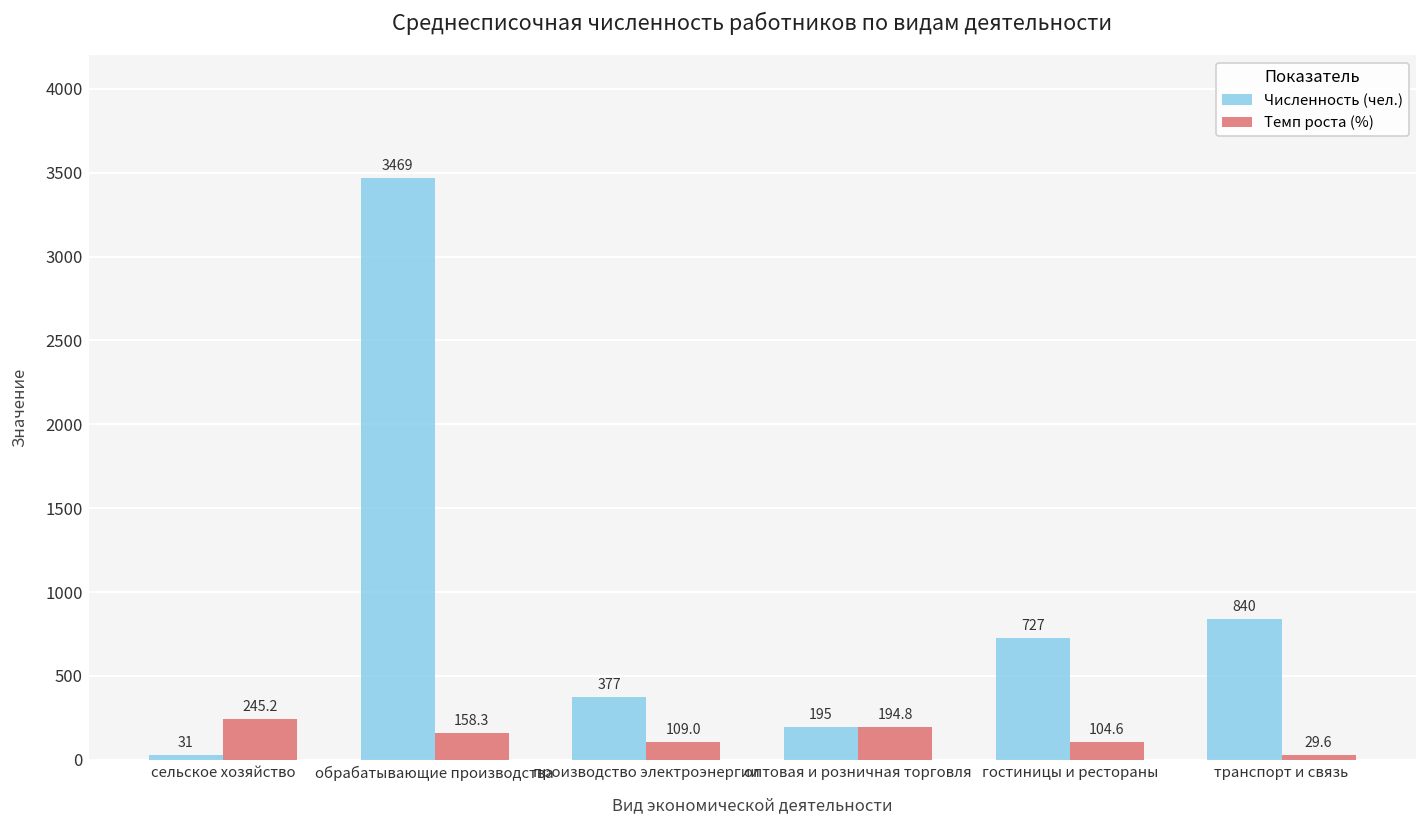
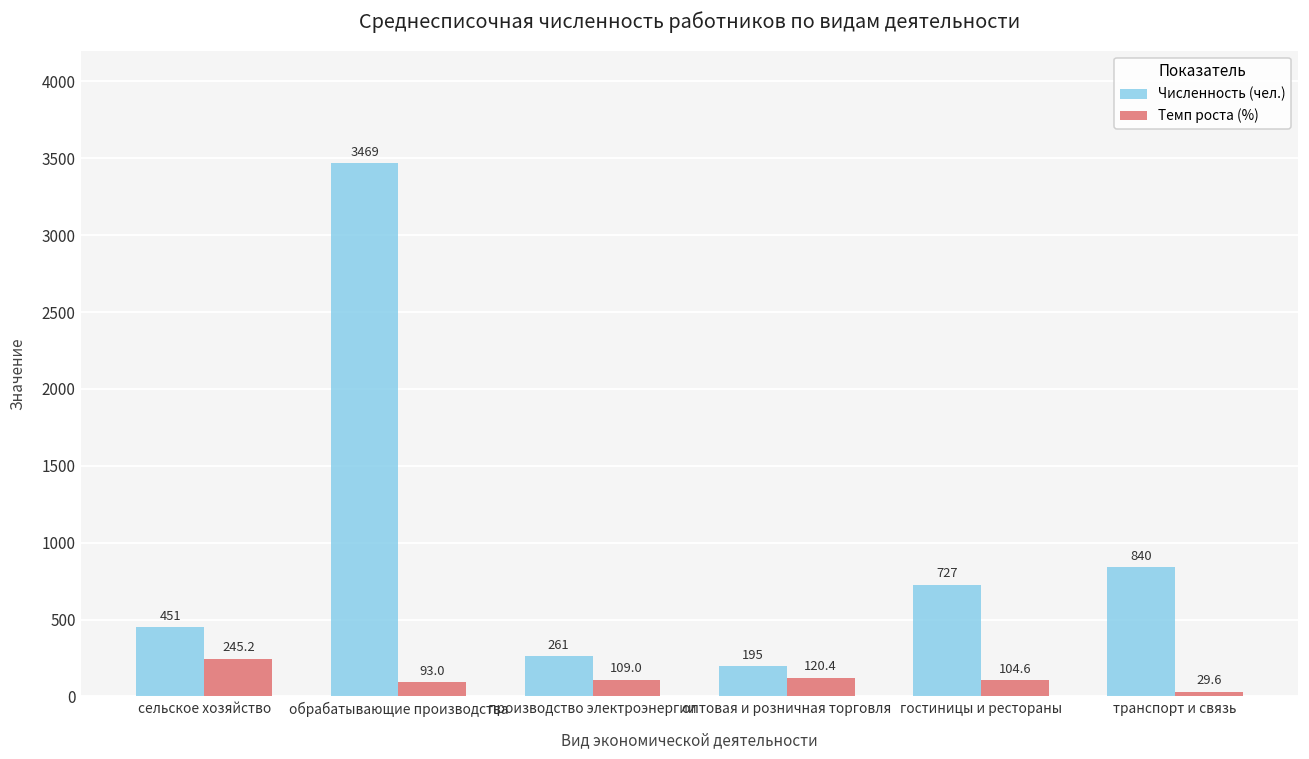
  {
    "Численность (чел.)": {
-     "сельское хозяйство": 31,
+     "сельское хозяйство": 451,
      "обрабатывающие производства": 3469,
-     "производство электроэнергии": 377,
+     "производство электроэнергии": 261,
      "оптовая и розничная торговля": 195,
      "гостиницы и рестораны": 727,
      "транспорт и связь": 840
    },
    "Темп роста (%)": {
      "сельское хозяйство": 245.2,
-     "обрабатывающие производства": 158.3,
+     "обрабатывающие производства": 93.0,
      "производство электроэнергии": 109.0,
-     "оптовая и розничная торговля": 194.8,
+     "оптовая и розничная торговля": 120.4,
      "гостиницы и рестораны": 104.6,
      "транспорт и связь": 29.6
    }
  }
